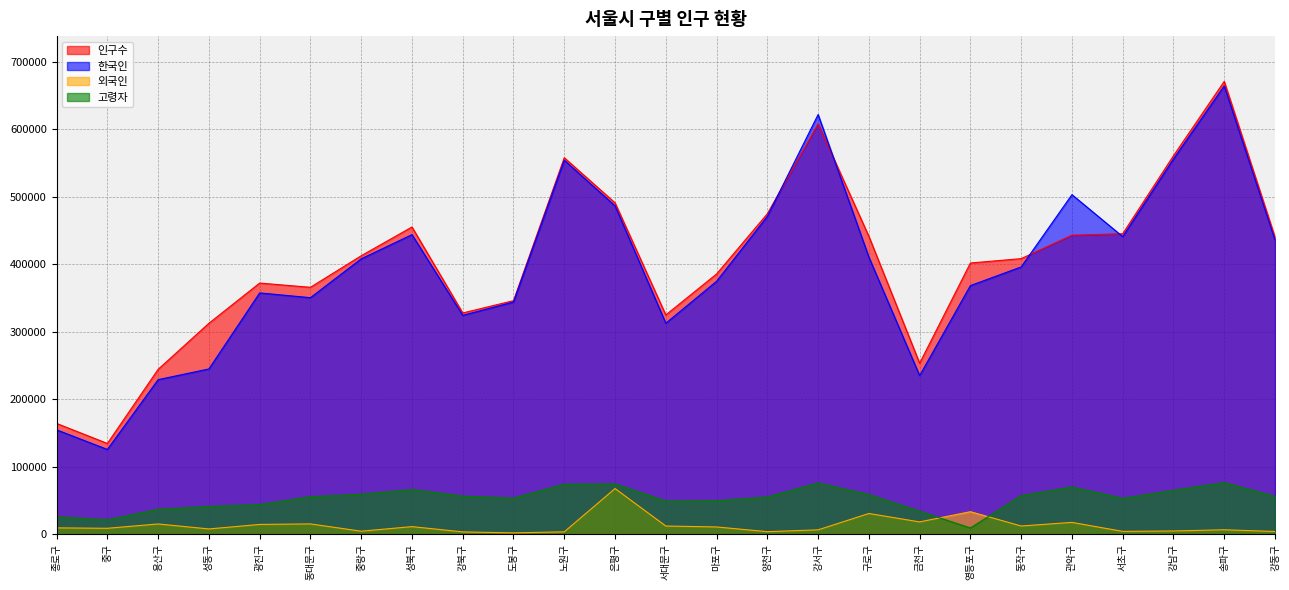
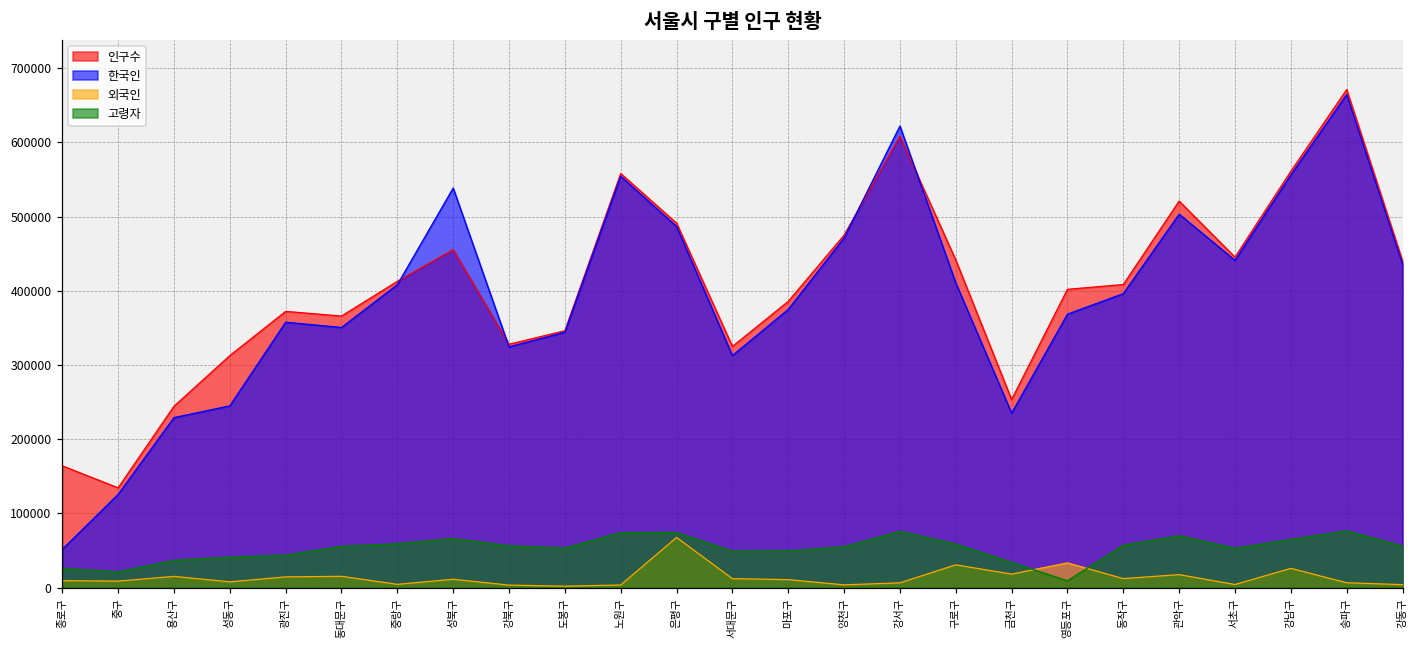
  {
    "인구수": {
      "종로구": 160000,
      "중구": 130000,
      "용산구": 240000,
      "성동구": 310000,
      "광진구": 370000,
      "동대문구": 370000,
      "중랑구": 410000,
      "성북구": 460000,
      "은평구": 490000,
      "서대문구": 330000,
      "마포구": 390000,
      "양천구": 480000,
      "강서구": 610000,
      "구로구": 440000,
      "금천구": 250000,
      "영등포구": 400000,
      "동작구": 410000,
-     "관악구": 440000,
+     "관악구": 520000,
      "서초구": 450000,
      "강남구": 560000,
      "송파구": 670000,
      "강동구": 440000
    },
    "한국인": {
-     "종로구": 150000,
+     "종로구": 50000,
      "중구": 130000,
      "용산구": 230000,
      "성동구": 250000,
      "광진구": 360000,
      "동대문구": 350000,
      "중랑구": 410000,
-     "성북구": 440000,
+     "성북구": 540000,
      "은평구": 490000,
      "서대문구": 310000,
      "마포구": 370000,
      "양천구": 470000,
      "강서구": 620000,
      "구로구": 410000,
      "금천구": 240000,
      "영등포구": 370000,
      "동작구": 400000,
      "관악구": 500000,
      "서초구": 440000,
      "강남구": 560000,
      "송파구": 660000,
      "강동구": 440000
    },
    "외국인": {
      "종로구": 10000,
      "중구": 10000,
      "용산구": 20000,
      "성동구": 10000,
      "광진구": 10000,
      "동대문구": 20000,
      "중랑구": 0,
      "성북구": 10000,
      "강북구": 0,
      "도봉구": 0,
      "노원구": 0,
      "은평구": 70000,
      "서대문구": 10000,
      "마포구": 10000,
      "양천구": 0,
      "강서구": 10000,
      "구로구": 30000,
      "금천구": 20000,
      "영등포구": 30000,
      "동작구": 10000,
      "관악구": 20000,
      "서초구": 0,
-     "강남구": 0,
+     "강남구": 30000,
      "송파구": 10000,
      "강동구": 0
    },
    "고령자": {
      "종로구": 30000,
      "중구": 20000,
      "용산구": 40000,
      "성동구": 40000,
      "광진구": 40000,
      "동대문구": 60000,
      "중랑구": 60000,
      "성북구": 70000,
      "강북구": 60000,
      "도봉구": 50000,
      "노원구": 70000,
      "은평구": 70000,
      "서대문구": 50000,
      "마포구": 50000,
      "양천구": 60000,
      "강서구": 80000,
      "구로구": 60000,
      "금천구": 30000,
      "영등포구": 10000,
      "동작구": 60000,
      "관악구": 70000,
      "서초구": 50000,
      "강남구": 70000,
      "송파구": 80000,
      "강동구": 60000
    }
  }
